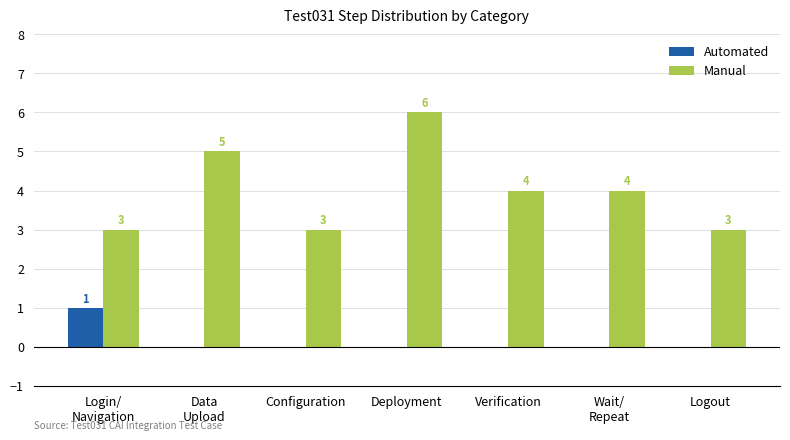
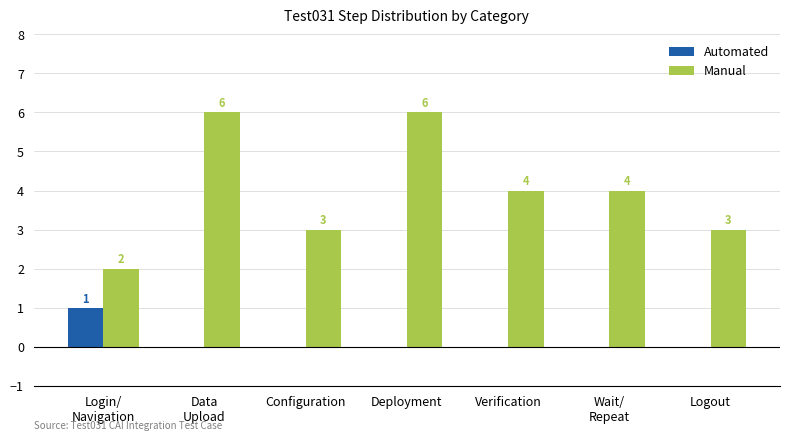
  {
    "Automated": {
      "Login/ Navigation": 1
    },
    "Manual": {
-     "Login/ Navigation": 3,
-     "Data Upload": 5,
+     "Login/ Navigation": 2,
+     "Data Upload": 6,
      "Configuration": 3,
      "Deployment": 6,
      "Verification": 4,
      "Wait/ Repeat": 4,
      "Logout": 3
    }
  }
